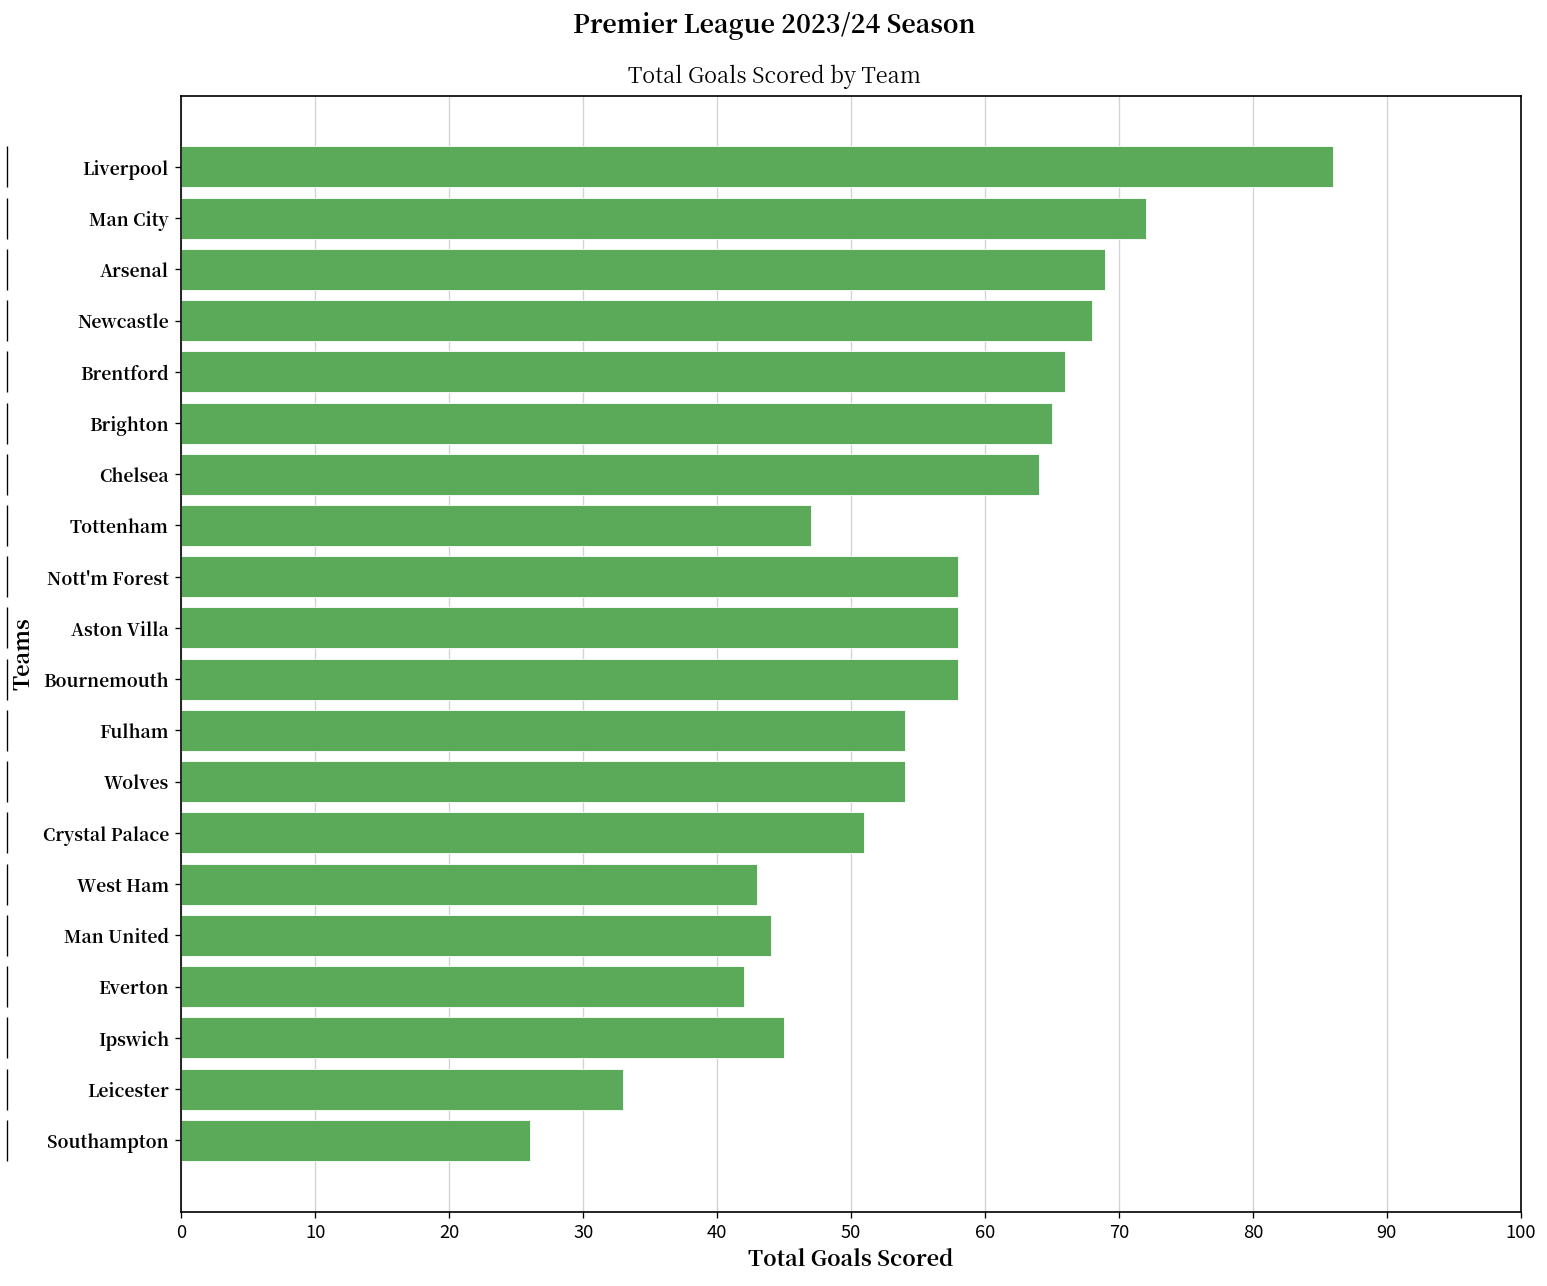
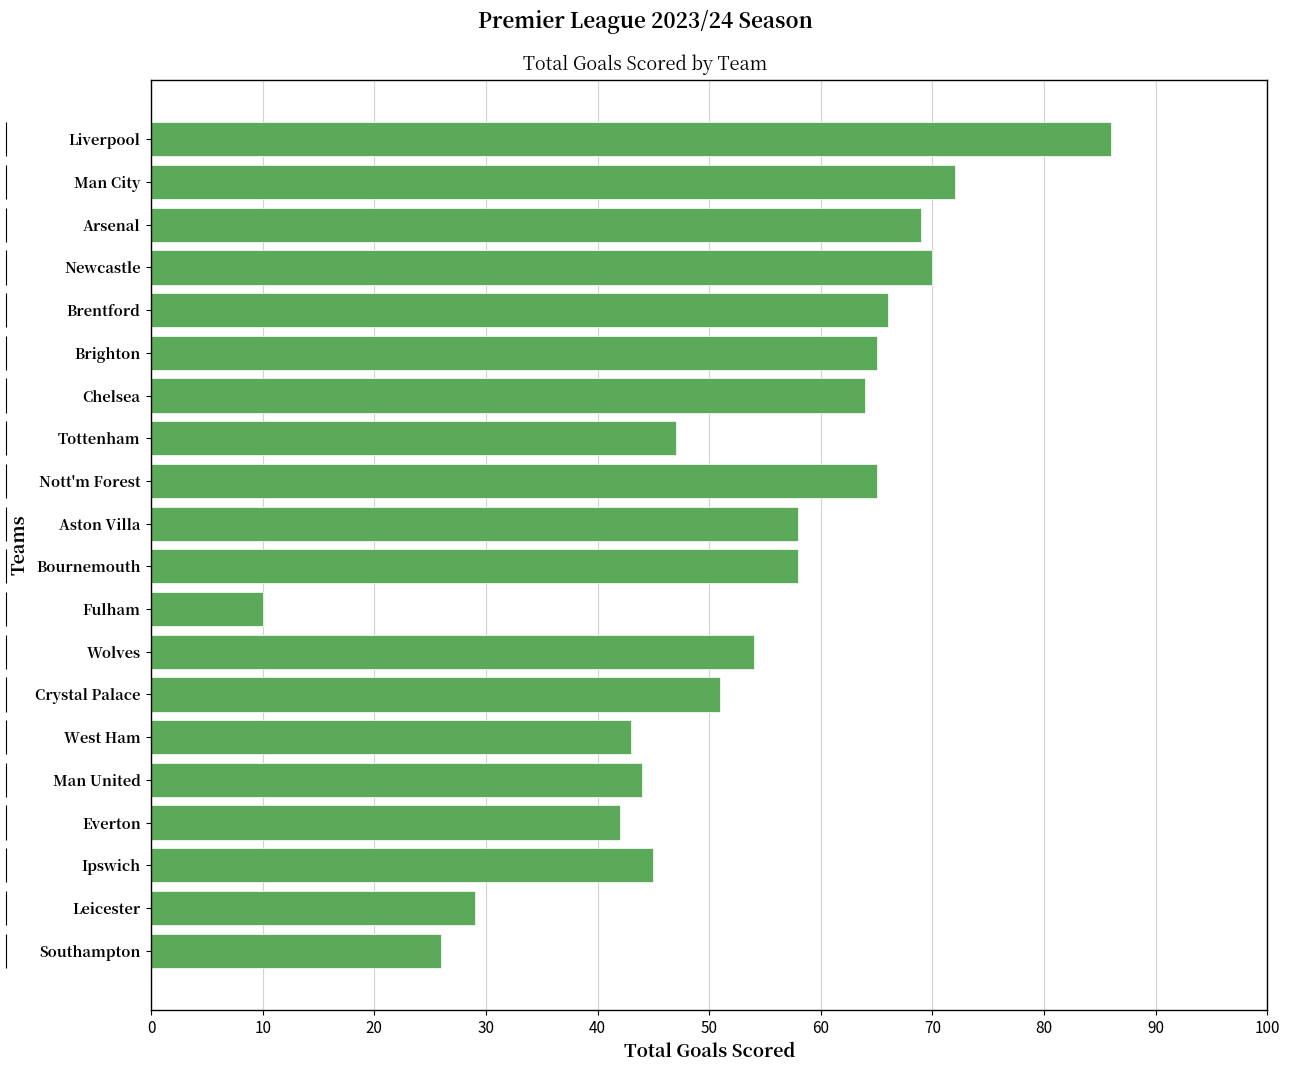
  {
    "Liverpool": 86,
    "Man City": 72,
    "Arsenal": 69,
-   "Newcastle": 68,
+   "Newcastle": 70,
    "Brentford": 66,
    "Brighton": 65,
    "Chelsea": 64,
    "Tottenham": 47,
-   "Nott'm Forest": 58,
+   "Nott'm Forest": 65,
    "Aston Villa": 58,
    "Bournemouth": 58,
-   "Fulham": 54,
+   "Fulham": 10,
    "Wolves": 54,
    "Crystal Palace": 51,
    "West Ham": 43,
    "Man United": 44,
    "Everton": 42,
    "Ipswich": 45,
-   "Leicester": 33,
+   "Leicester": 29,
    "Southampton": 26
  }
